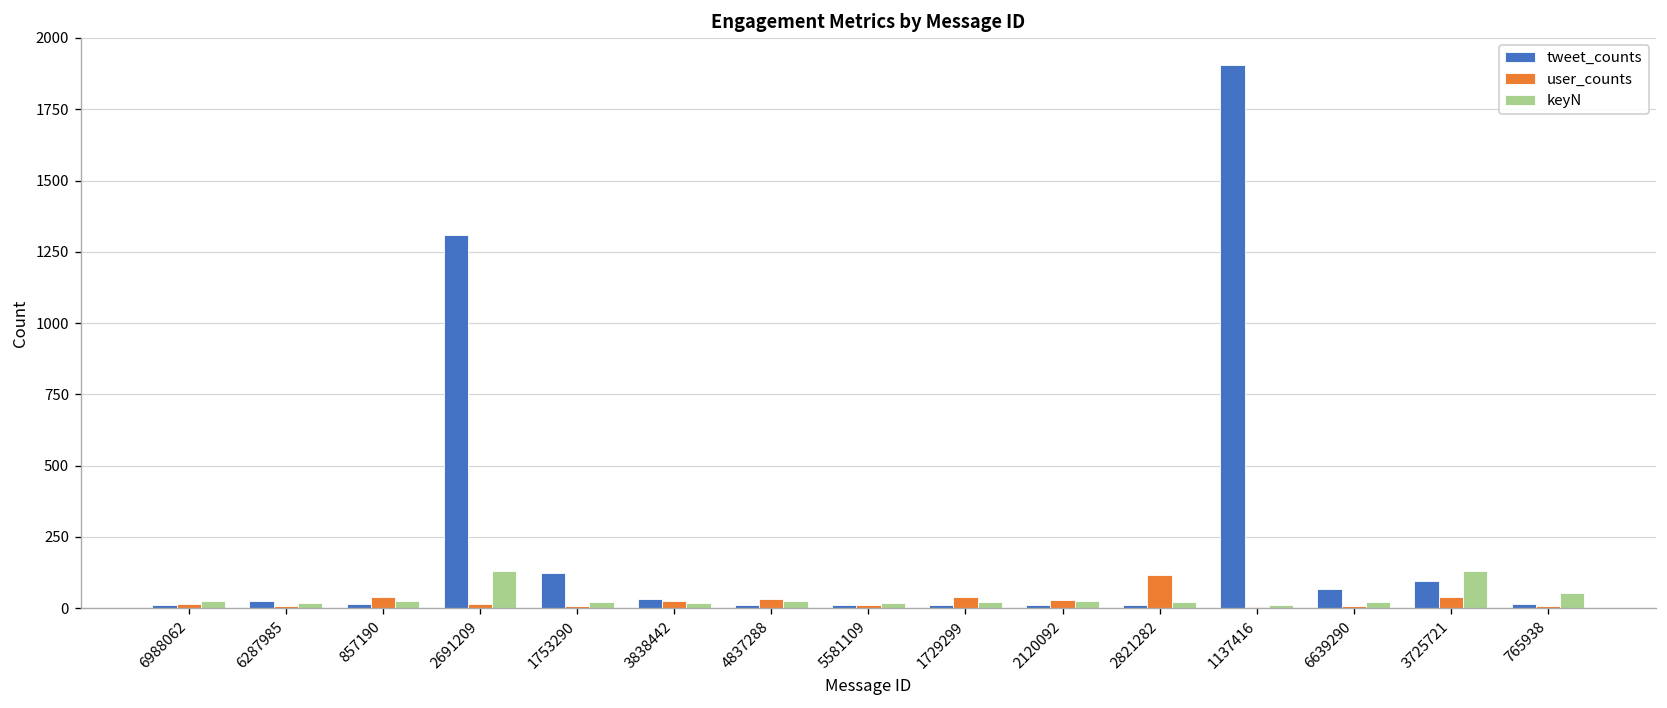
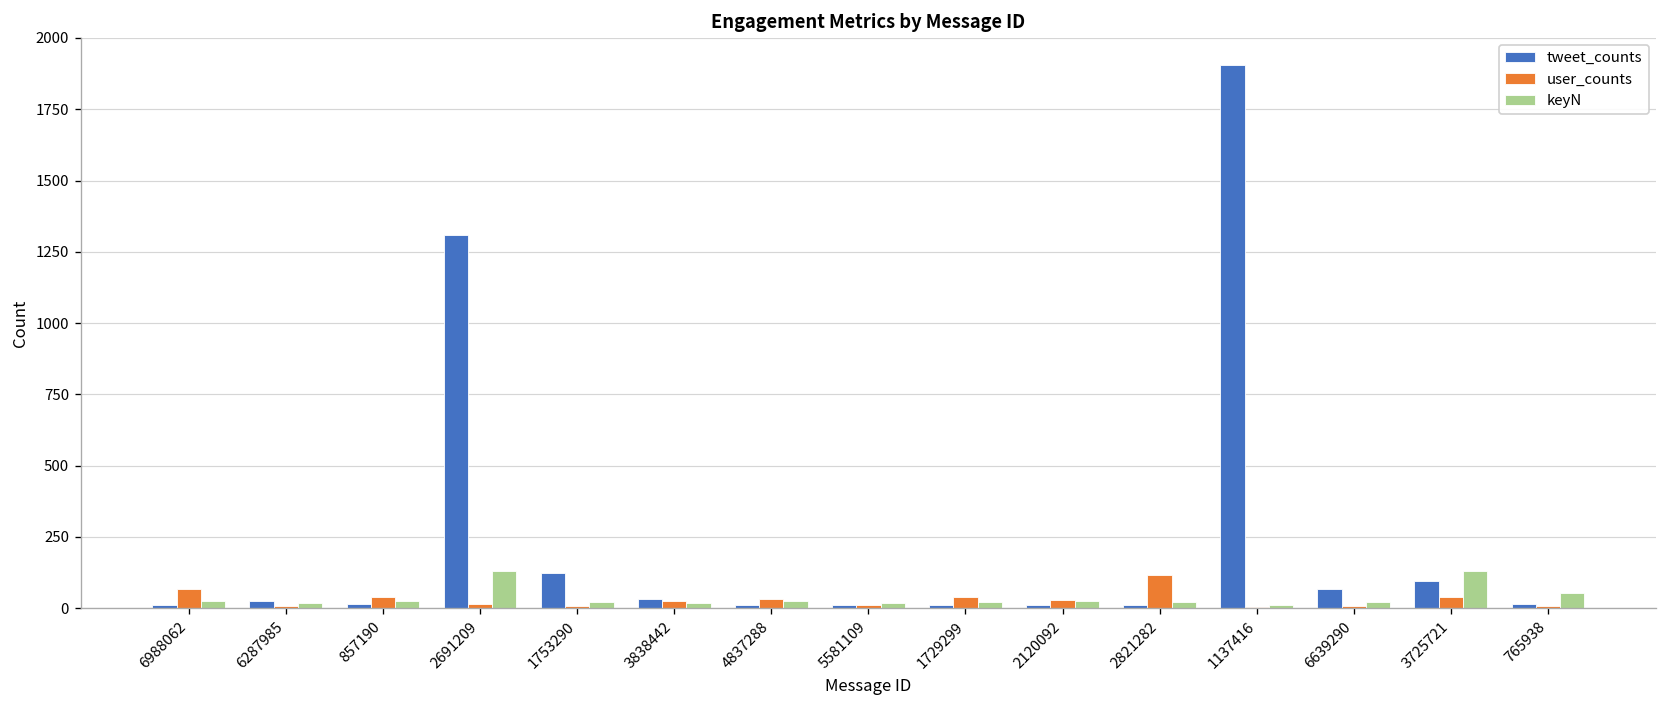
  {
    "tweet_counts": {
      "6988062": 10,
      "6287985": 30,
      "857190": 20,
      "2691209": 1310,
      "1753290": 120,
      "3838442": 30,
      "4837288": 10,
      "1729299": 10,
      "2821282": 10,
      "1137416": 1910,
      "6639290": 70,
      "3725721": 90,
      "765938": 10
    },
    "user_counts": {
-     "6988062": 20,
+     "6988062": 70,
      "857190": 40,
      "2691209": 10,
      "3838442": 20,
      "4837288": 30,
      "5581109": 10,
      "1729299": 40,
      "2120092": 30,
      "2821282": 120,
      "3725721": 40
    },
    "keyN": {
      "6988062": 20,
      "6287985": 20,
      "857190": 30,
      "2691209": 130,
      "1753290": 20,
      "3838442": 20,
      "4837288": 30,
      "5581109": 20,
      "1729299": 20,
      "2120092": 20,
      "2821282": 20,
      "6639290": 20,
      "3725721": 130,
      "765938": 60
    }
  }
